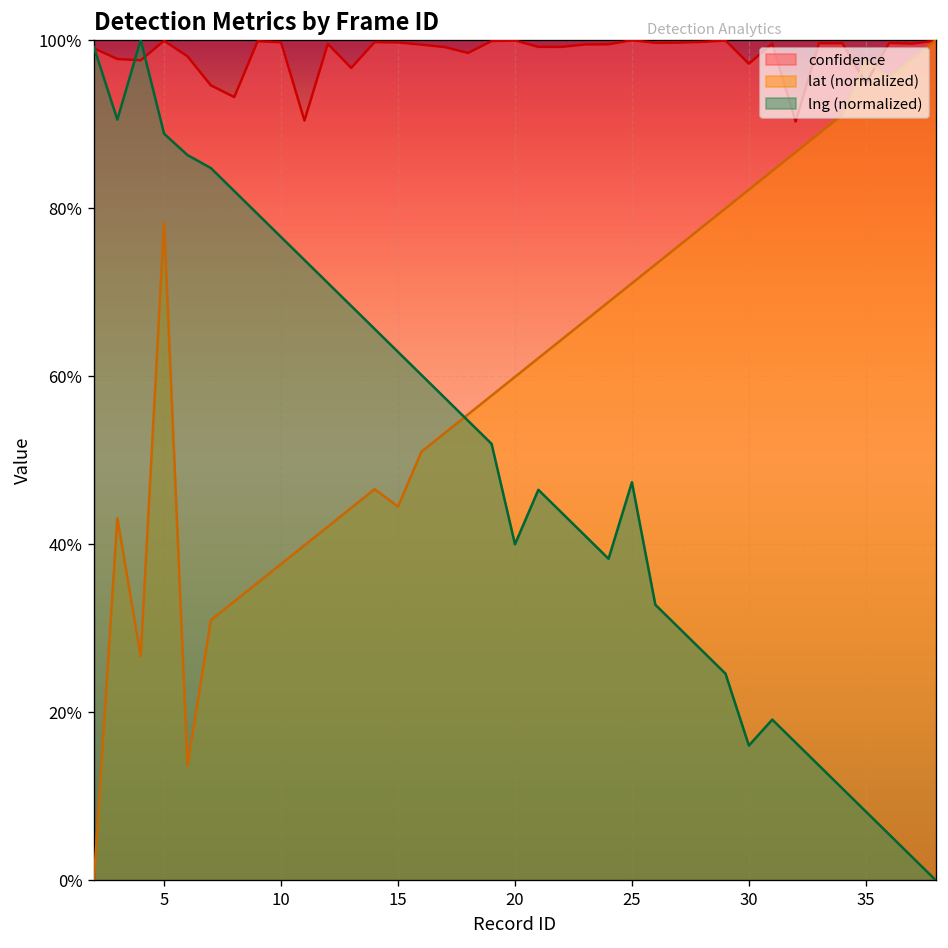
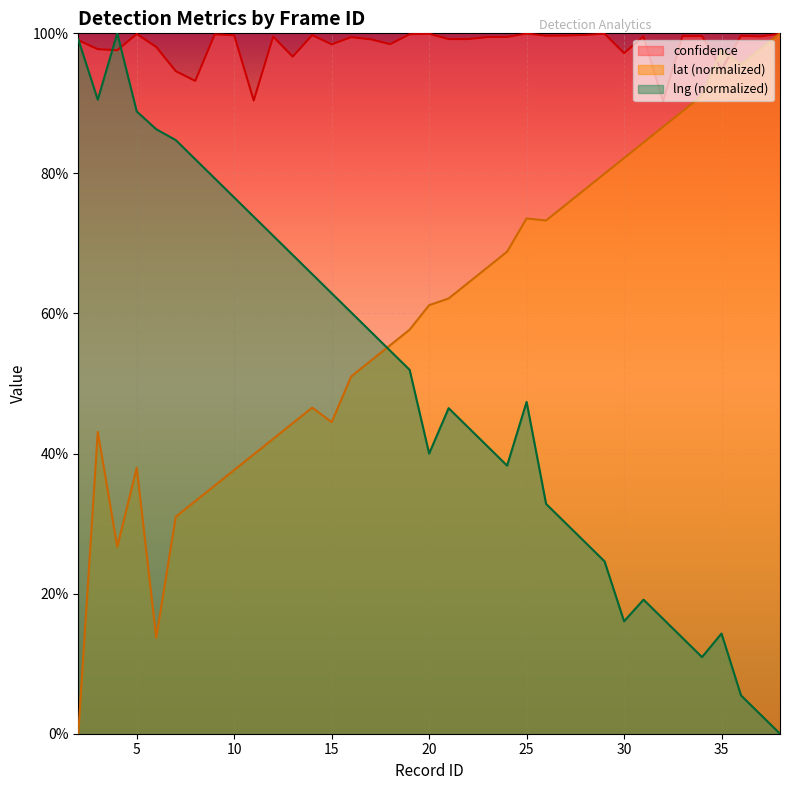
  {
    "confidence": {
      "5": "100%",
      "10": "100%",
-     "15": "100%",
+     "15": "98%",
      "20": "100%",
      "25": "100%",
      "30": "97%"
    },
    "lat (normalized)": {
-     "5": "78%",
+     "5": "38%",
      "10": "38%",
      "15": "44%",
-     "20": "60%",
-     "25": "71%",
+     "20": "61%",
+     "25": "74%",
      "30": "82%"
    },
    "lng (normalized)": {
      "5": "89%",
      "10": "77%",
      "15": "63%",
      "20": "40%",
      "25": "47%",
      "30": "16%",
-     "35": "8%"
+     "35": "14%"
    }
  }
